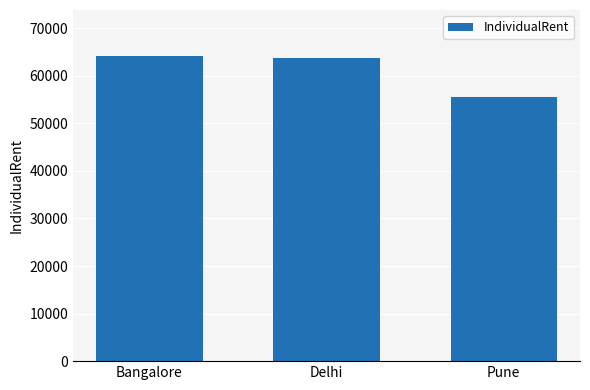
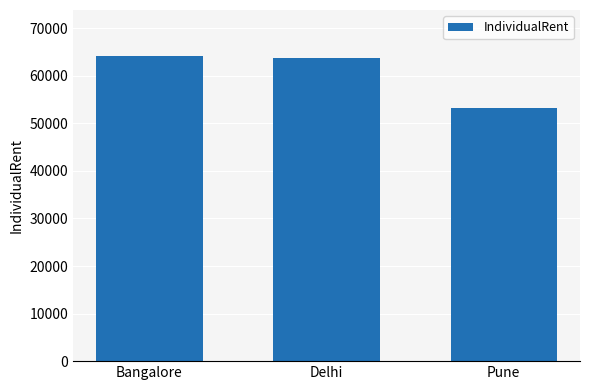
  {
    "Bangalore": 64000,
    "Delhi": 64000,
-   "Pune": 55000
+   "Pune": 53000
  }
